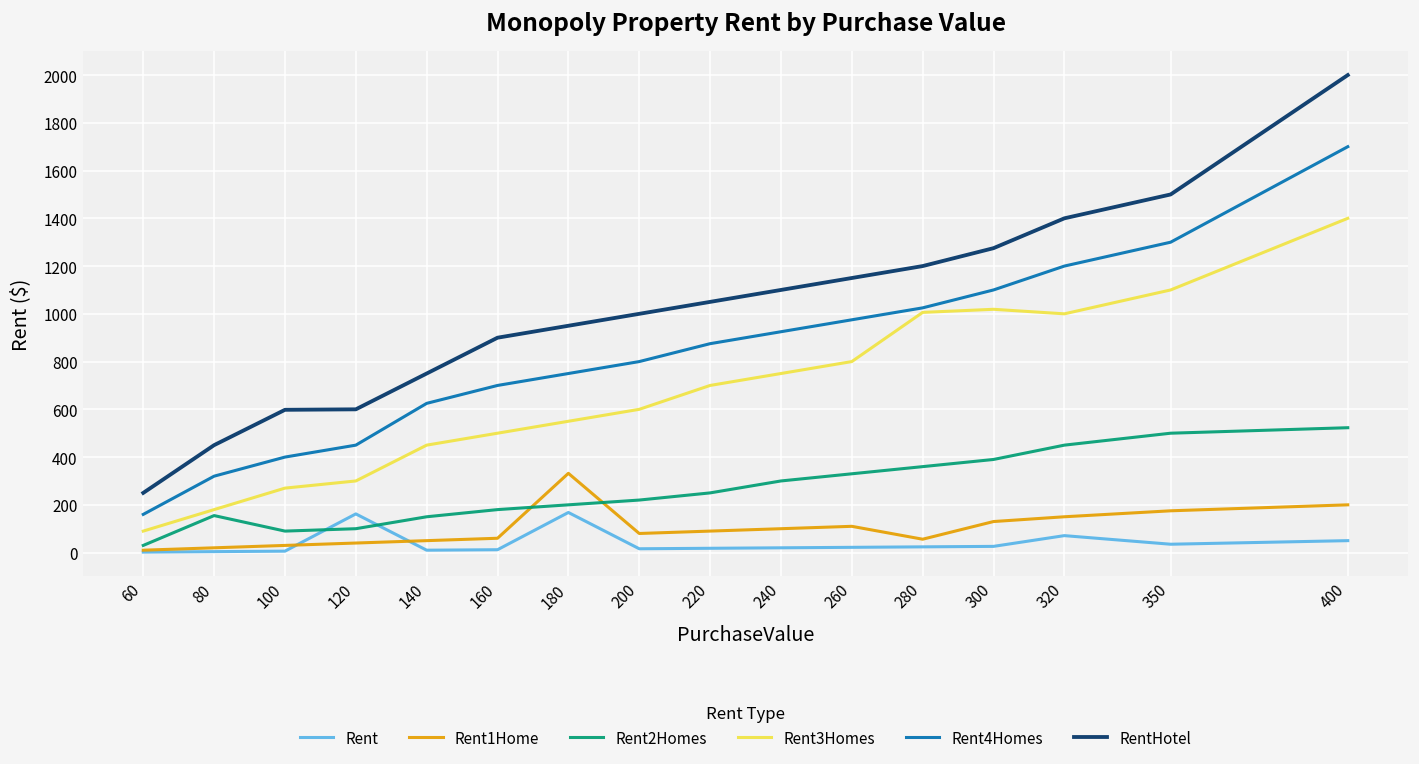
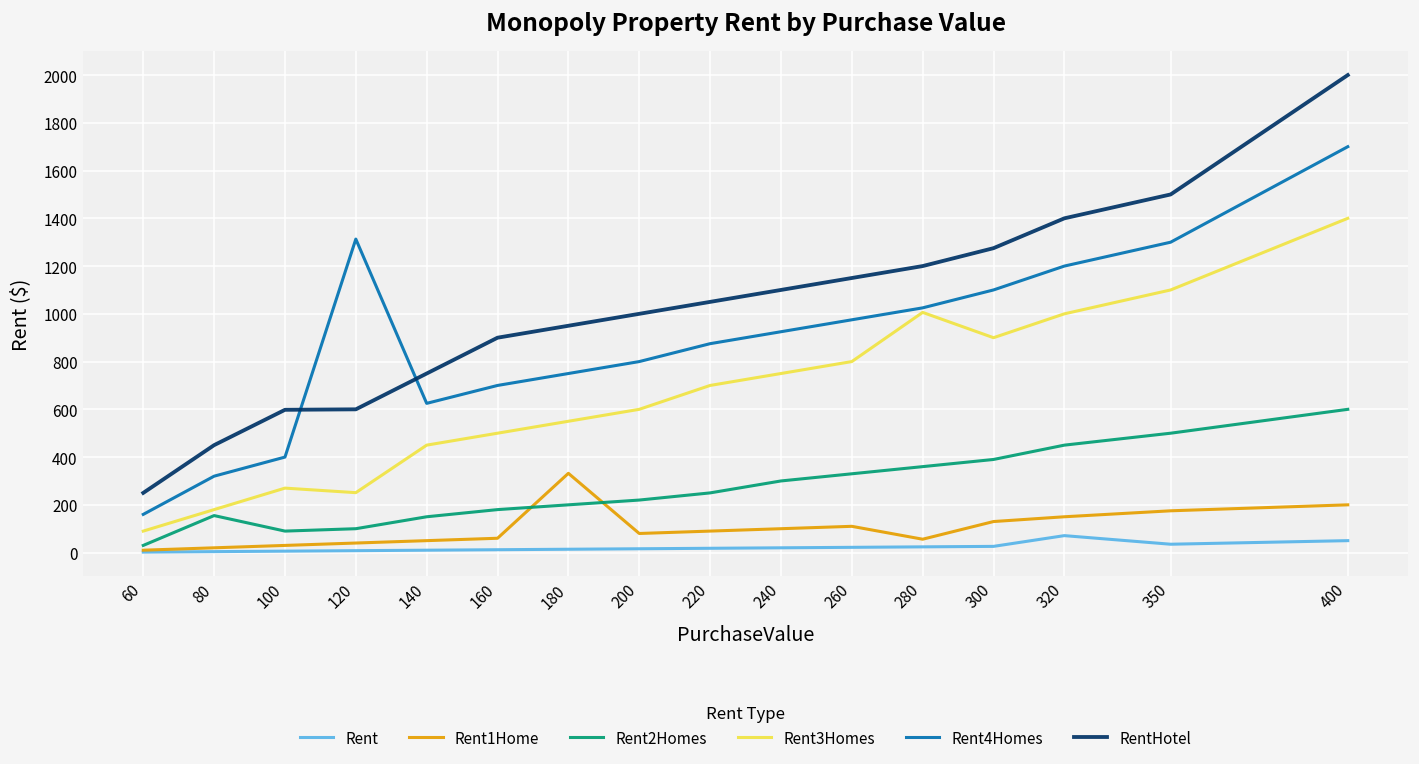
  {
    "Rent": {
      "80": 0,
      "100": 10,
-     "120": 160,
+     "120": 10,
      "140": 10,
      "160": 10,
-     "180": 170,
+     "180": 10,
      "200": 20,
      "220": 20,
      "240": 20,
      "260": 20,
      "280": 20,
      "300": 30,
      "320": 70,
      "350": 40,
      "400": 50
    },
    "Rent1Home": {
      "80": 20,
      "100": 30,
      "120": 40,
      "140": 50,
      "160": 60,
      "180": 330,
      "200": 80,
      "220": 90,
      "240": 100,
      "260": 110,
      "280": 60,
      "300": 130,
      "320": 150,
      "350": 180,
      "400": 200
    },
    "Rent2Homes": {
      "60": 30,
      "80": 160,
      "100": 90,
      "120": 100,
      "140": 150,
      "160": 180,
      "180": 200,
      "200": 220,
      "220": 250,
      "240": 300,
      "260": 330,
      "280": 360,
      "300": 390,
      "320": 450,
      "350": 500,
-     "400": 520
+     "400": 600
    },
    "Rent3Homes": {
      "60": 90,
      "80": 180,
      "100": 270,
-     "120": 300,
+     "120": 250,
      "140": 450,
      "160": 500,
      "180": 550,
      "200": 600,
      "220": 700,
      "240": 750,
      "260": 800,
      "280": 1010,
-     "300": 1020,
+     "300": 900,
      "320": 1000,
      "350": 1100,
      "400": 1400
    },
    "Rent4Homes": {
      "60": 160,
      "80": 320,
      "100": 400,
-     "120": 450,
+     "120": 1310,
      "140": 630,
      "160": 700,
      "180": 750,
      "200": 800,
      "220": 880,
      "240": 930,
      "260": 980,
      "280": 1030,
      "300": 1100,
      "320": 1200,
      "350": 1300,
      "400": 1700
    },
    "RentHotel": {
      "60": 250,
      "80": 450,
      "100": 600,
      "120": 600,
      "140": 750,
      "160": 900,
      "180": 950,
      "200": 1000,
      "220": 1050,
      "240": 1100,
      "260": 1150,
      "280": 1200,
      "300": 1280,
      "320": 1400,
      "350": 1500,
      "400": 2000
    }
  }
